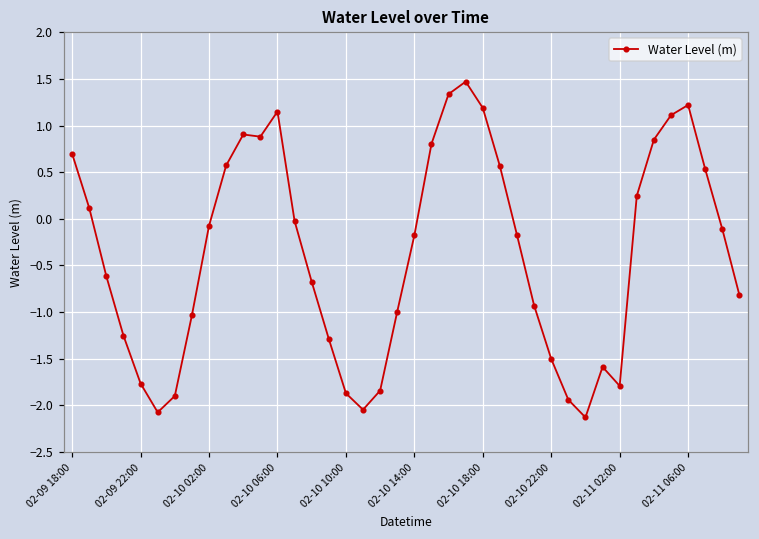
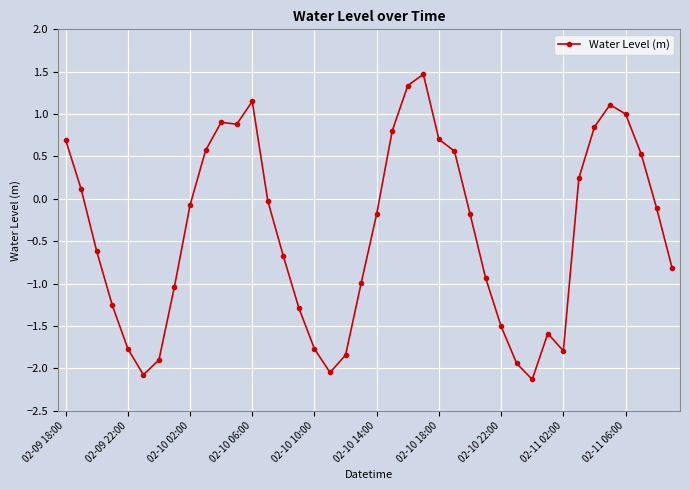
  {
    "02-09 18:00": 0.7,
    "02-09 22:00": -1.8,
    "02-10 02:00": -0.1,
    "02-10 06:00": 1.1,
-   "02-10 10:00": -1.9,
+   "02-10 10:00": -1.8,
    "02-10 14:00": -0.2,
-   "02-10 18:00": 1.2,
+   "02-10 18:00": 0.7,
    "02-10 22:00": -1.5,
    "02-11 02:00": -1.8,
-   "02-11 06:00": 1.2
+   "02-11 06:00": 1.0
  }
